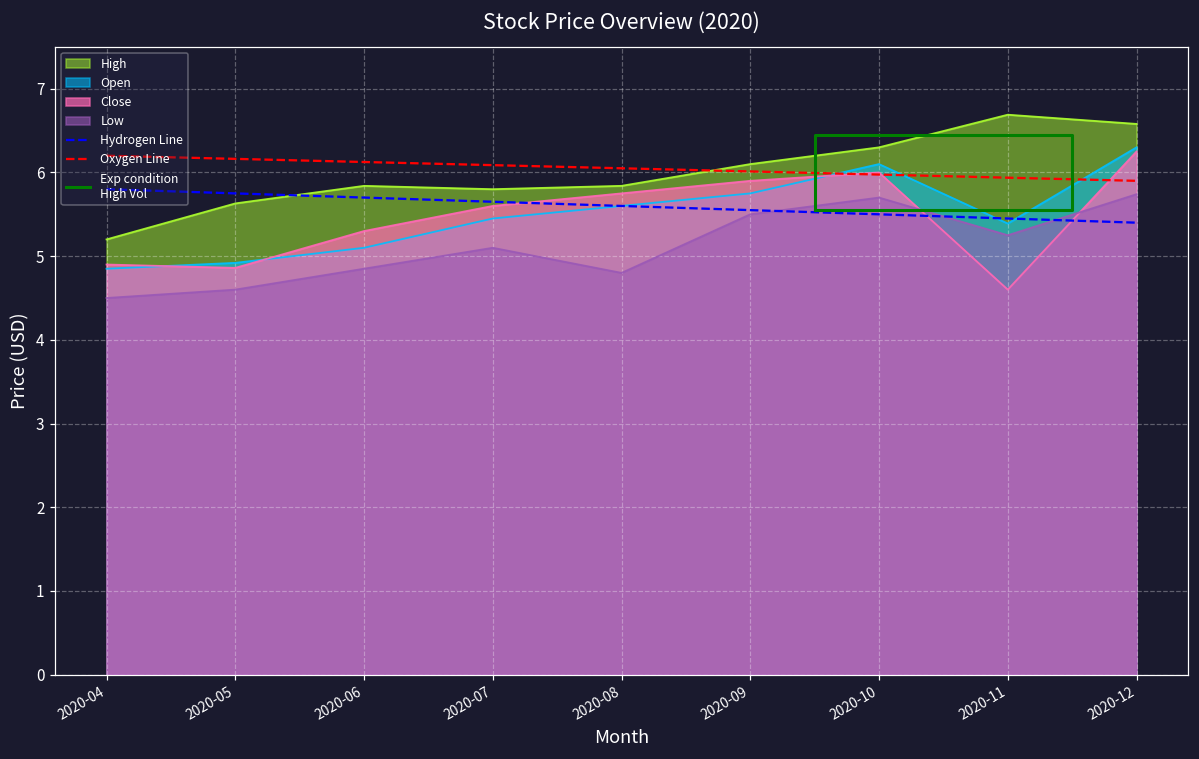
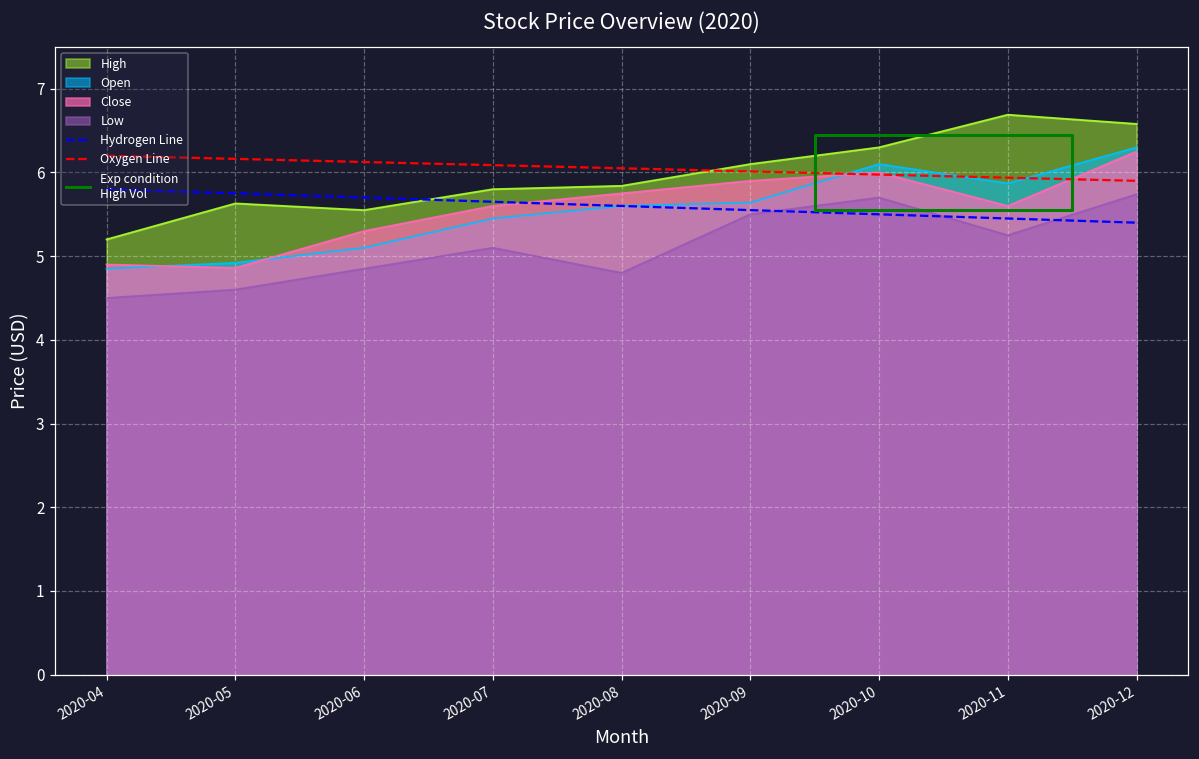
  {
    "High": {
      "2020-04": 5.2,
      "2020-05": 5.6,
-     "2020-06": 5.8,
+     "2020-06": 5.6,
      "2020-07": 5.8,
      "2020-08": 5.8,
      "2020-09": 6.1,
      "2020-10": 6.3,
      "2020-11": 6.7,
      "2020-12": 6.6
    },
    "Open": {
      "2020-04": 4.9,
      "2020-05": 4.9,
      "2020-06": 5.1,
      "2020-07": 5.5,
-     "2020-09": 5.8,
+     "2020-09": 5.6,
      "2020-10": 6.1,
-     "2020-11": 5.4,
+     "2020-11": 5.9,
      "2020-12": 6.3
    },
    "Close": {
      "2020-04": 4.9,
      "2020-05": 4.9,
      "2020-06": 5.3,
      "2020-07": 5.6,
      "2020-08": 5.8,
      "2020-09": 5.9,
-     "2020-11": 4.6,
+     "2020-11": 5.6,
      "2020-12": 6.3
    },
    "Low": {
      "2020-04": 4.5,
      "2020-05": 4.6,
      "2020-06": 4.9,
      "2020-07": 5.1,
      "2020-08": 4.8,
      "2020-09": 5.5,
      "2020-10": 5.7,
      "2020-11": 5.3,
      "2020-12": 5.7
    },
    "Hydrogen Line": {
      "2020-05": 5.8,
      "2020-06": 5.7,
      "2020-07": 5.7,
      "2020-09": 5.6,
      "2020-10": 5.5,
      "2020-11": 5.5,
      "2020-12": 5.4
    },
    "Oxygen Line": {
      "2020-05": 6.2,
      "2020-06": 6.1,
      "2020-07": 6.1,
      "2020-08": 6.1,
      "2020-09": 6.0,
      "2020-11": 5.9,
      "2020-12": 5.9
    }
  }
